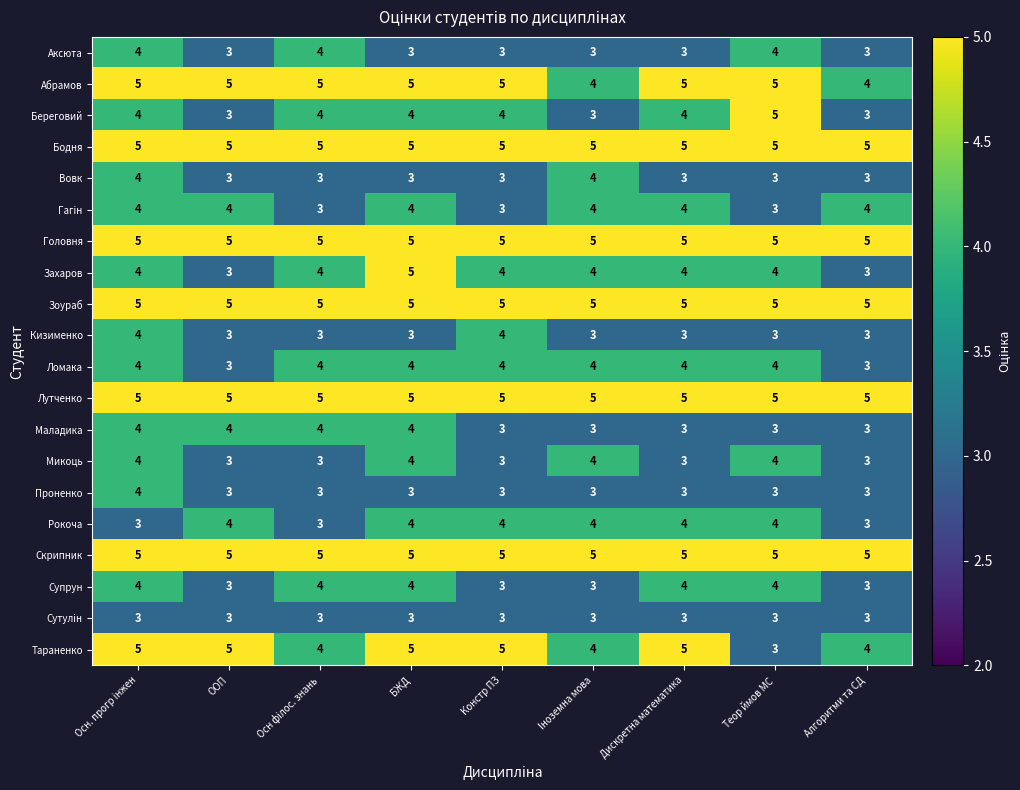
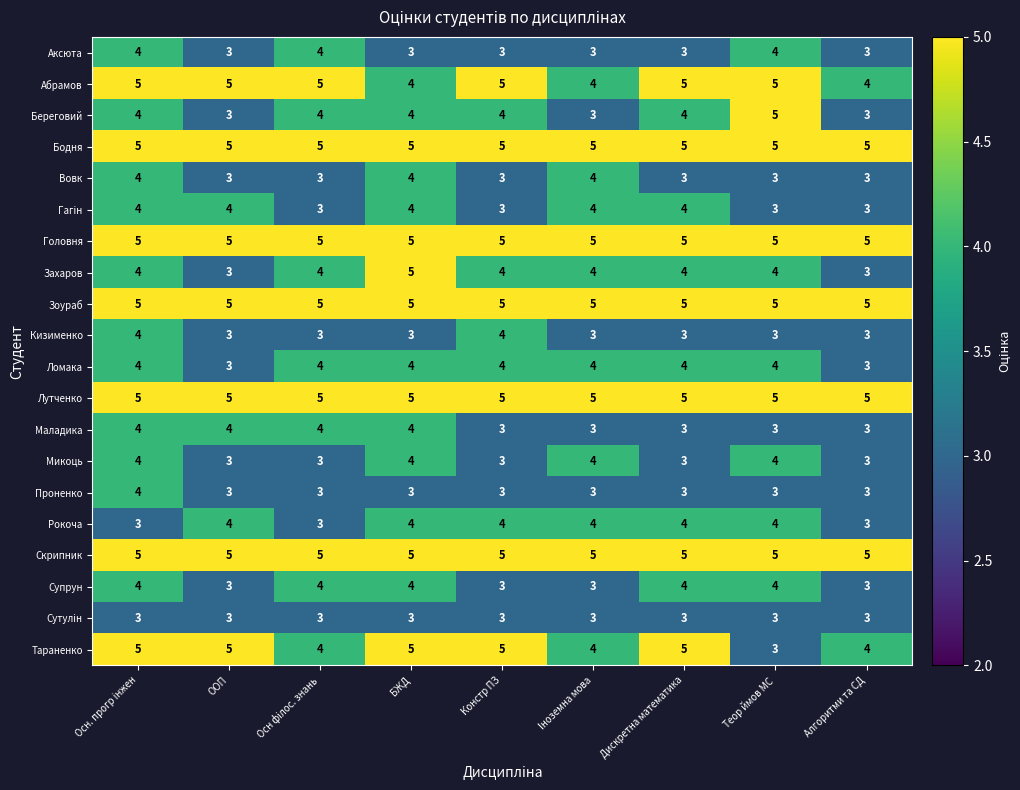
  {
    "Аксюта": {
      "Осн. прогр інжен": 4,
      "ООП": 3,
      "Осн філос. знань": 4,
      "БЖД": 3,
      "Констр ПЗ": 3,
      "Іноземна мова": 3,
      "Дискретна математика": 3,
      "Теор ймов МС": 4,
      "Алгоритми та СД": 3
    },
    "Абрамов": {
      "Осн. прогр інжен": 5,
      "ООП": 5,
      "Осн філос. знань": 5,
-     "БЖД": 5,
+     "БЖД": 4,
      "Констр ПЗ": 5,
      "Іноземна мова": 4,
      "Дискретна математика": 5,
      "Теор ймов МС": 5,
      "Алгоритми та СД": 4
    },
    "Береговий": {
      "Осн. прогр інжен": 4,
      "ООП": 3,
      "Осн філос. знань": 4,
      "БЖД": 4,
      "Констр ПЗ": 4,
      "Іноземна мова": 3,
      "Дискретна математика": 4,
      "Теор ймов МС": 5,
      "Алгоритми та СД": 3
    },
    "Бодня": {
      "Осн. прогр інжен": 5,
      "ООП": 5,
      "Осн філос. знань": 5,
      "БЖД": 5,
      "Констр ПЗ": 5,
      "Іноземна мова": 5,
      "Дискретна математика": 5,
      "Теор ймов МС": 5,
      "Алгоритми та СД": 5
    },
    "Вовк": {
      "Осн. прогр інжен": 4,
      "ООП": 3,
      "Осн філос. знань": 3,
-     "БЖД": 3,
+     "БЖД": 4,
      "Констр ПЗ": 3,
      "Іноземна мова": 4,
      "Дискретна математика": 3,
      "Теор ймов МС": 3,
      "Алгоритми та СД": 3
    },
    "Гагін": {
      "Осн. прогр інжен": 4,
      "ООП": 4,
      "Осн філос. знань": 3,
      "БЖД": 4,
      "Констр ПЗ": 3,
      "Іноземна мова": 4,
      "Дискретна математика": 4,
      "Теор ймов МС": 3,
-     "Алгоритми та СД": 4
+     "Алгоритми та СД": 3
    },
    "Головня": {
      "Осн. прогр інжен": 5,
      "ООП": 5,
      "Осн філос. знань": 5,
      "БЖД": 5,
      "Констр ПЗ": 5,
      "Іноземна мова": 5,
      "Дискретна математика": 5,
      "Теор ймов МС": 5,
      "Алгоритми та СД": 5
    },
    "Захаров": {
      "Осн. прогр інжен": 4,
      "ООП": 3,
      "Осн філос. знань": 4,
      "БЖД": 5,
      "Констр ПЗ": 4,
      "Іноземна мова": 4,
      "Дискретна математика": 4,
      "Теор ймов МС": 4,
      "Алгоритми та СД": 3
    },
    "Зоураб": {
      "Осн. прогр інжен": 5,
      "ООП": 5,
      "Осн філос. знань": 5,
      "БЖД": 5,
      "Констр ПЗ": 5,
      "Іноземна мова": 5,
      "Дискретна математика": 5,
      "Теор ймов МС": 5,
      "Алгоритми та СД": 5
    },
    "Кизименко": {
      "Осн. прогр інжен": 4,
      "ООП": 3,
      "Осн філос. знань": 3,
      "БЖД": 3,
      "Констр ПЗ": 4,
      "Іноземна мова": 3,
      "Дискретна математика": 3,
      "Теор ймов МС": 3,
      "Алгоритми та СД": 3
    },
    "Ломака": {
      "Осн. прогр інжен": 4,
      "ООП": 3,
      "Осн філос. знань": 4,
      "БЖД": 4,
      "Констр ПЗ": 4,
      "Іноземна мова": 4,
      "Дискретна математика": 4,
      "Теор ймов МС": 4,
      "Алгоритми та СД": 3
    },
    "Лутченко": {
      "Осн. прогр інжен": 5,
      "ООП": 5,
      "Осн філос. знань": 5,
      "БЖД": 5,
      "Констр ПЗ": 5,
      "Іноземна мова": 5,
      "Дискретна математика": 5,
      "Теор ймов МС": 5,
      "Алгоритми та СД": 5
    },
    "Маладика": {
      "Осн. прогр інжен": 4,
      "ООП": 4,
      "Осн філос. знань": 4,
      "БЖД": 4,
      "Констр ПЗ": 3,
      "Іноземна мова": 3,
      "Дискретна математика": 3,
      "Теор ймов МС": 3,
      "Алгоритми та СД": 3
    },
    "Микоць": {
      "Осн. прогр інжен": 4,
      "ООП": 3,
      "Осн філос. знань": 3,
      "БЖД": 4,
      "Констр ПЗ": 3,
      "Іноземна мова": 4,
      "Дискретна математика": 3,
      "Теор ймов МС": 4,
      "Алгоритми та СД": 3
    },
    "Проненко": {
      "Осн. прогр інжен": 4,
      "ООП": 3,
      "Осн філос. знань": 3,
      "БЖД": 3,
      "Констр ПЗ": 3,
      "Іноземна мова": 3,
      "Дискретна математика": 3,
      "Теор ймов МС": 3,
      "Алгоритми та СД": 3
    },
    "Рокоча": {
      "Осн. прогр інжен": 3,
      "ООП": 4,
      "Осн філос. знань": 3,
      "БЖД": 4,
      "Констр ПЗ": 4,
      "Іноземна мова": 4,
      "Дискретна математика": 4,
      "Теор ймов МС": 4,
      "Алгоритми та СД": 3
    },
    "Скрипник": {
      "Осн. прогр інжен": 5,
      "ООП": 5,
      "Осн філос. знань": 5,
      "БЖД": 5,
      "Констр ПЗ": 5,
      "Іноземна мова": 5,
      "Дискретна математика": 5,
      "Теор ймов МС": 5,
      "Алгоритми та СД": 5
    },
    "Супрун": {
      "Осн. прогр інжен": 4,
      "ООП": 3,
      "Осн філос. знань": 4,
      "БЖД": 4,
      "Констр ПЗ": 3,
      "Іноземна мова": 3,
      "Дискретна математика": 4,
      "Теор ймов МС": 4,
      "Алгоритми та СД": 3
    },
    "Сутулін": {
      "Осн. прогр інжен": 3,
      "ООП": 3,
      "Осн філос. знань": 3,
      "БЖД": 3,
      "Констр ПЗ": 3,
      "Іноземна мова": 3,
      "Дискретна математика": 3,
      "Теор ймов МС": 3,
      "Алгоритми та СД": 3
    },
    "Тараненко": {
      "Осн. прогр інжен": 5,
      "ООП": 5,
      "Осн філос. знань": 4,
      "БЖД": 5,
      "Констр ПЗ": 5,
      "Іноземна мова": 4,
      "Дискретна математика": 5,
      "Теор ймов МС": 3,
      "Алгоритми та СД": 4
    }
  }
